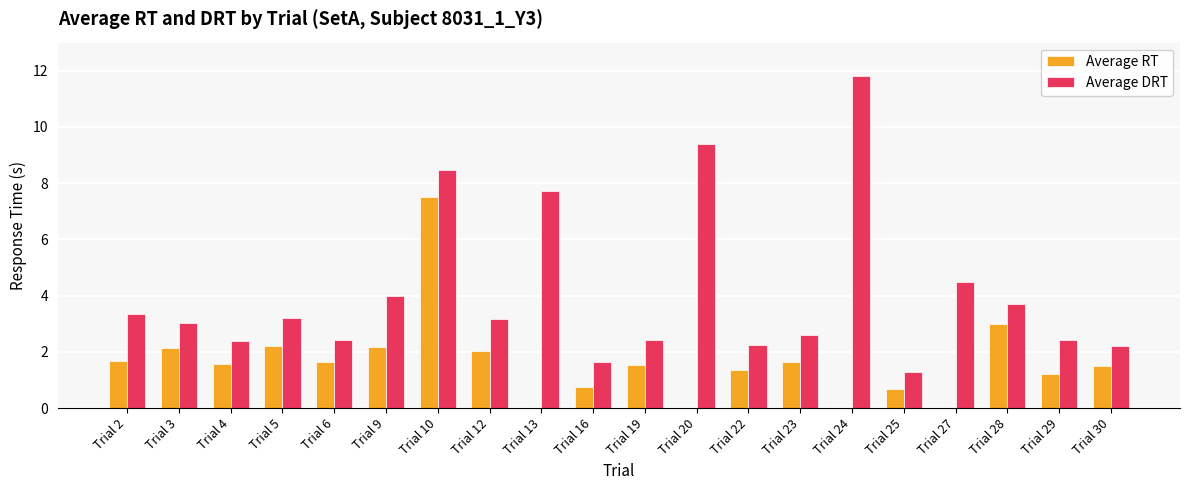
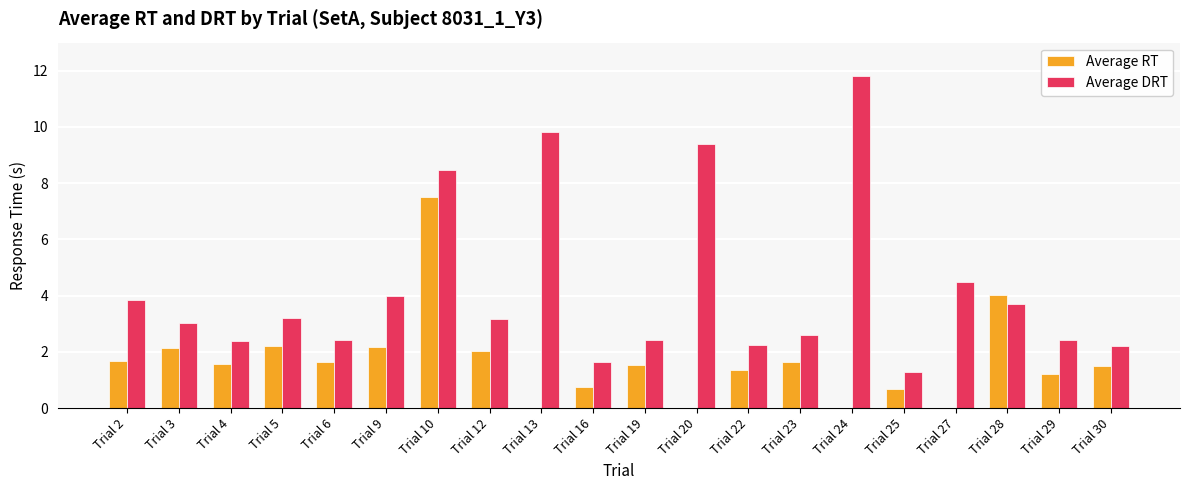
  {
    "Average RT": {
      "Trial 2": 1.7,
      "Trial 3": 2.1,
      "Trial 4": 1.6,
      "Trial 5": 2.2,
      "Trial 6": 1.6,
      "Trial 9": 2.2,
      "Trial 10": 7.5,
      "Trial 12": 2.0,
      "Trial 13": 0.0,
      "Trial 16": 0.7,
      "Trial 19": 1.5,
      "Trial 20": 0.0,
      "Trial 22": 1.4,
      "Trial 23": 1.7,
      "Trial 24": 0.0,
      "Trial 25": 0.7,
      "Trial 27": 0.0,
-     "Trial 28": 3.0,
+     "Trial 28": 4.0,
      "Trial 29": 1.2,
      "Trial 30": 1.5
    },
    "Average DRT": {
-     "Trial 2": 3.4,
+     "Trial 2": 3.9,
      "Trial 3": 3.0,
      "Trial 4": 2.4,
      "Trial 5": 3.2,
      "Trial 6": 2.4,
      "Trial 9": 4.0,
      "Trial 10": 8.5,
      "Trial 12": 3.2,
-     "Trial 13": 7.7,
+     "Trial 13": 9.8,
      "Trial 16": 1.7,
      "Trial 19": 2.4,
      "Trial 20": 9.4,
      "Trial 22": 2.2,
      "Trial 23": 2.6,
      "Trial 24": 11.8,
      "Trial 25": 1.3,
      "Trial 27": 4.5,
      "Trial 28": 3.7,
      "Trial 29": 2.4,
      "Trial 30": 2.2
    }
  }
